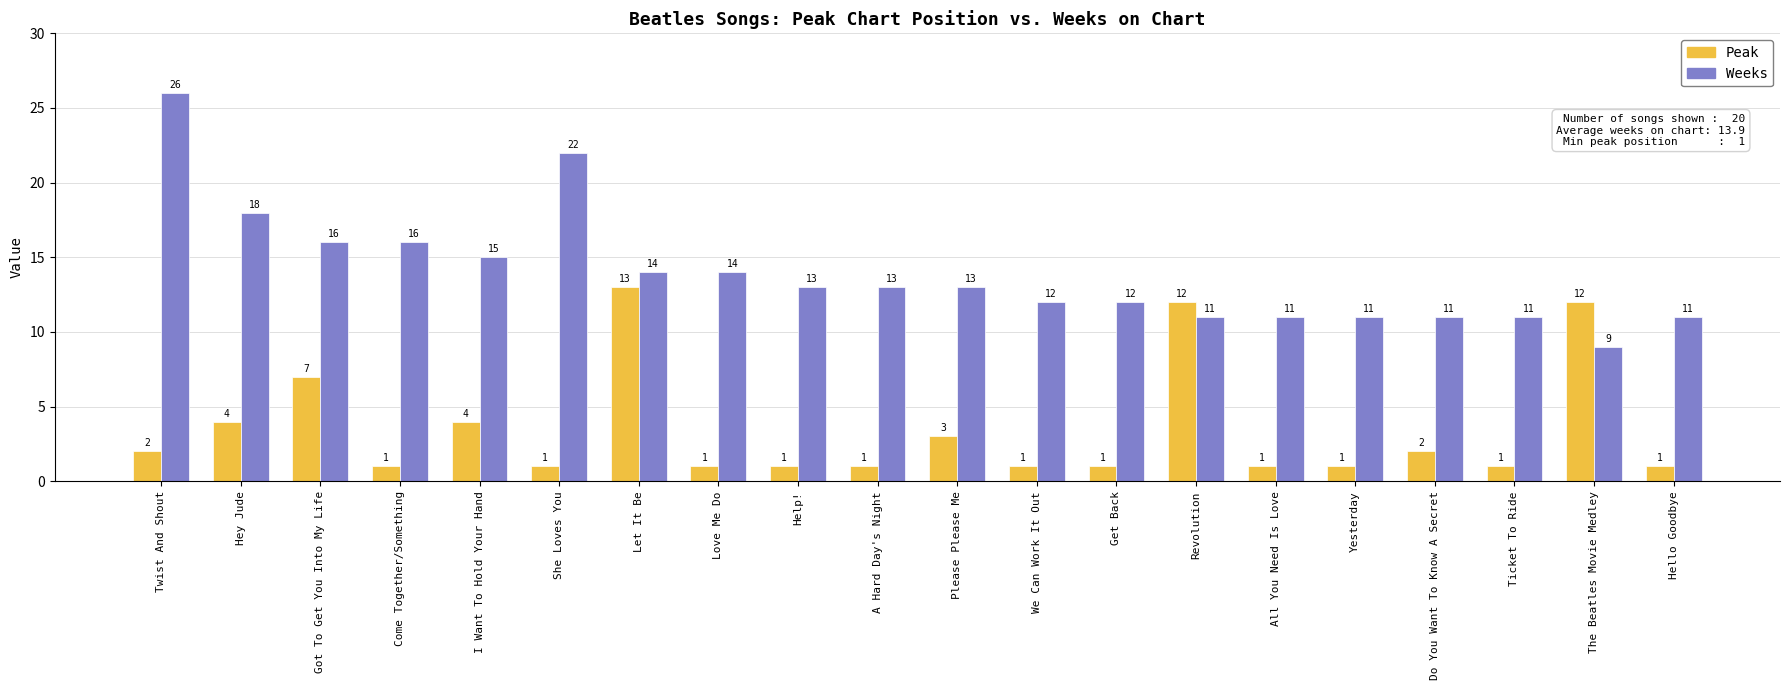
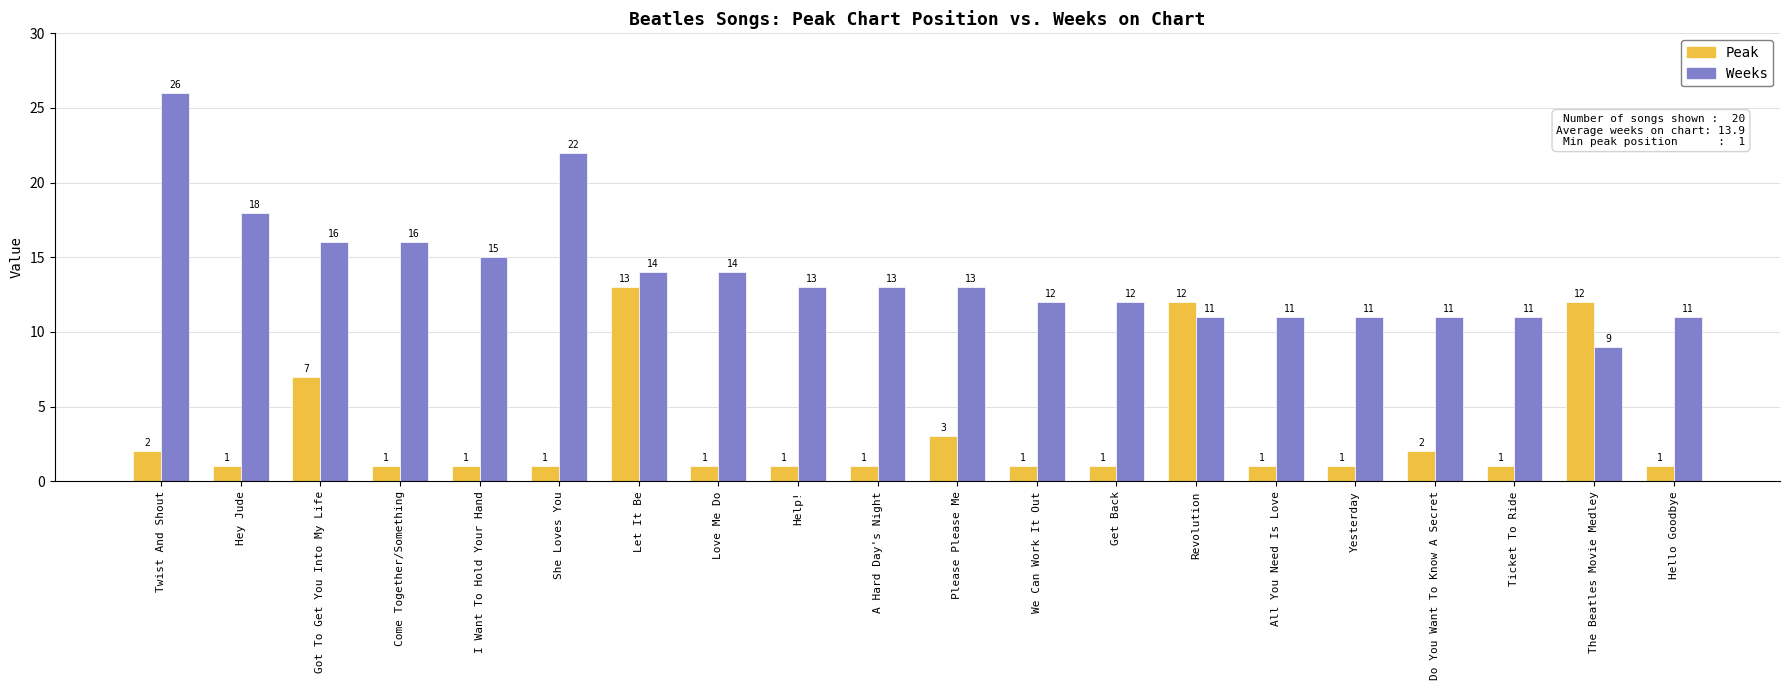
  {
    "Peak": {
      "Twist And Shout": 2,
-     "Hey Jude": 4,
+     "Hey Jude": 1,
      "Got To Get You Into My Life": 7,
      "Come Together/Something": 1,
-     "I Want To Hold Your Hand": 4,
+     "I Want To Hold Your Hand": 1,
      "She Loves You": 1,
      "Let It Be": 13,
      "Love Me Do": 1,
      "Help!": 1,
      "A Hard Day's Night": 1,
      "Please Please Me": 3,
      "We Can Work It Out": 1,
      "Get Back": 1,
      "Revolution": 12,
      "All You Need Is Love": 1,
      "Yesterday": 1,
      "Do You Want To Know A Secret": 2,
      "Ticket To Ride": 1,
      "The Beatles Movie Medley": 12,
      "Hello Goodbye": 1
    },
    "Weeks": {
      "Twist And Shout": 26,
      "Hey Jude": 18,
      "Got To Get You Into My Life": 16,
      "Come Together/Something": 16,
      "I Want To Hold Your Hand": 15,
      "She Loves You": 22,
      "Let It Be": 14,
      "Love Me Do": 14,
      "Help!": 13,
      "A Hard Day's Night": 13,
      "Please Please Me": 13,
      "We Can Work It Out": 12,
      "Get Back": 12,
      "Revolution": 11,
      "All You Need Is Love": 11,
      "Yesterday": 11,
      "Do You Want To Know A Secret": 11,
      "Ticket To Ride": 11,
      "The Beatles Movie Medley": 9,
      "Hello Goodbye": 11
    }
  }
